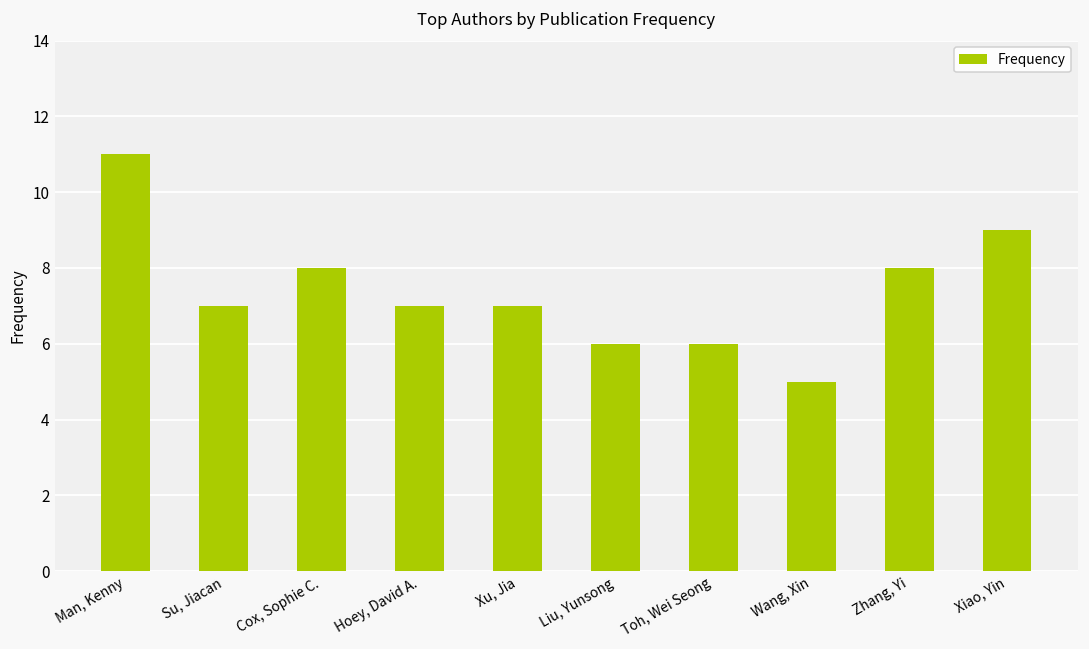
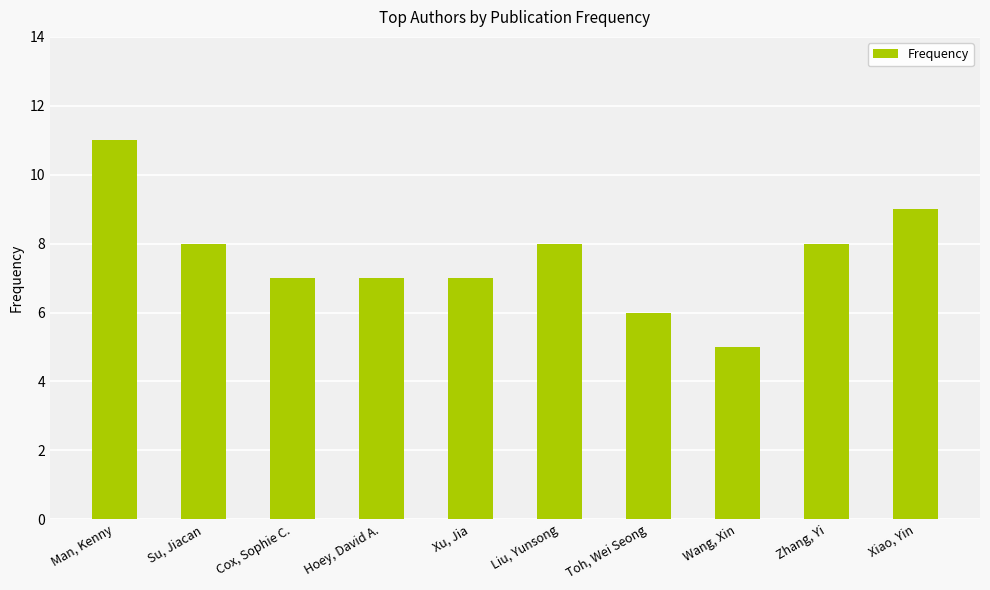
  {
    "Man, Kenny": 11,
-   "Su, Jiacan": 7,
-   "Cox, Sophie C.": 8,
+   "Su, Jiacan": 8,
+   "Cox, Sophie C.": 7,
    "Hoey, David A.": 7,
    "Xu, Jia": 7,
-   "Liu, Yunsong": 6,
+   "Liu, Yunsong": 8,
    "Toh, Wei Seong": 6,
    "Wang, Xin": 5,
    "Zhang, Yi": 8,
    "Xiao, Yin": 9
  }
